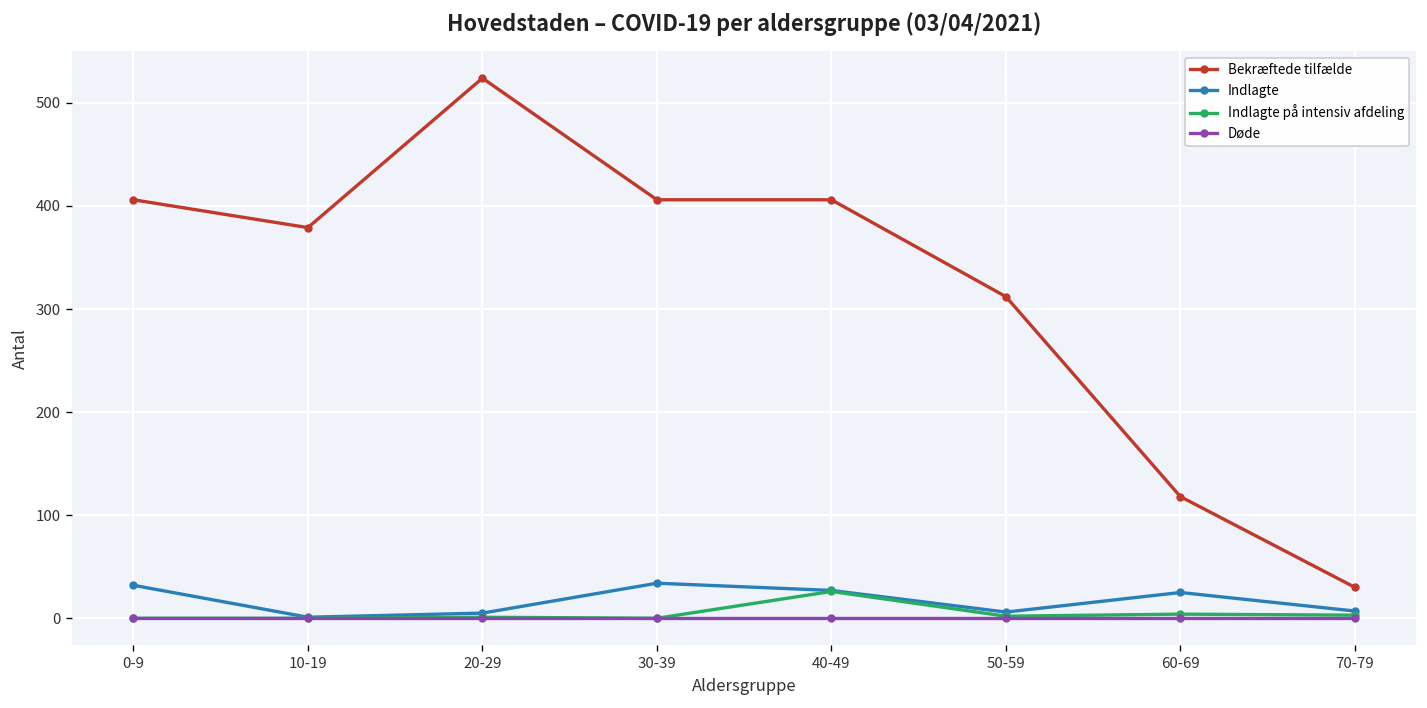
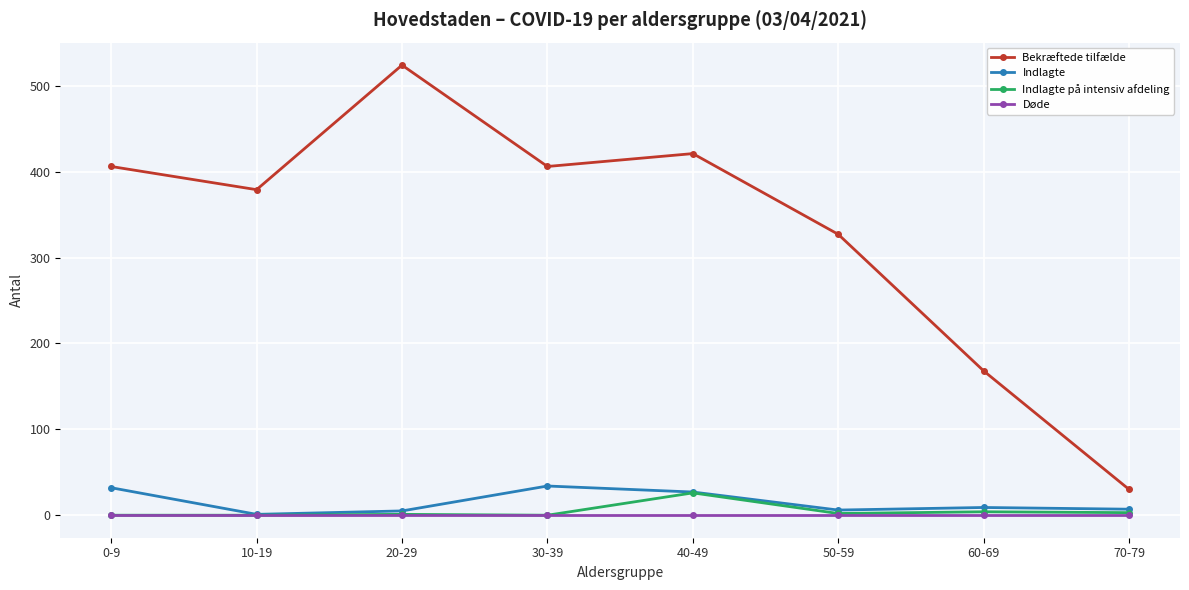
  {
    "Bekræftede tilfælde": {
      "0-9": 410,
      "10-19": 380,
      "20-29": 520,
      "30-39": 410,
-     "40-49": 410,
-     "50-59": 310,
-     "60-69": 120,
+     "40-49": 420,
+     "50-59": 330,
+     "60-69": 170,
      "70-79": 30
    },
    "Indlagte": {
      "0-9": 30,
      "20-29": 10,
      "30-39": 30,
      "50-59": 10,
-     "60-69": 30,
+     "60-69": 10,
      "70-79": 10
    },
    "Indlagte på intensiv afdeling": {
      "60-69": 0,
      "70-79": 0
    },
    "Døde": {
      "40-49": 0,
      "60-69": 0,
      "70-79": 0
    }
  }
